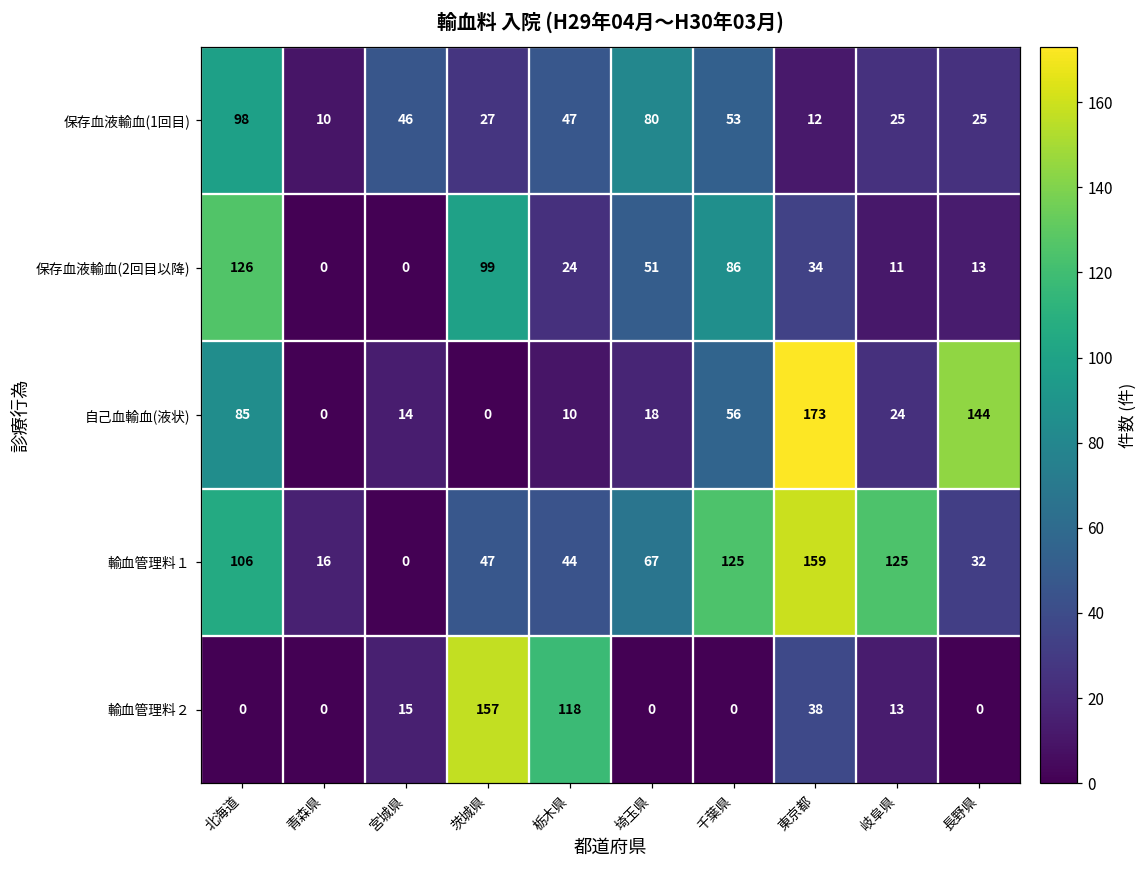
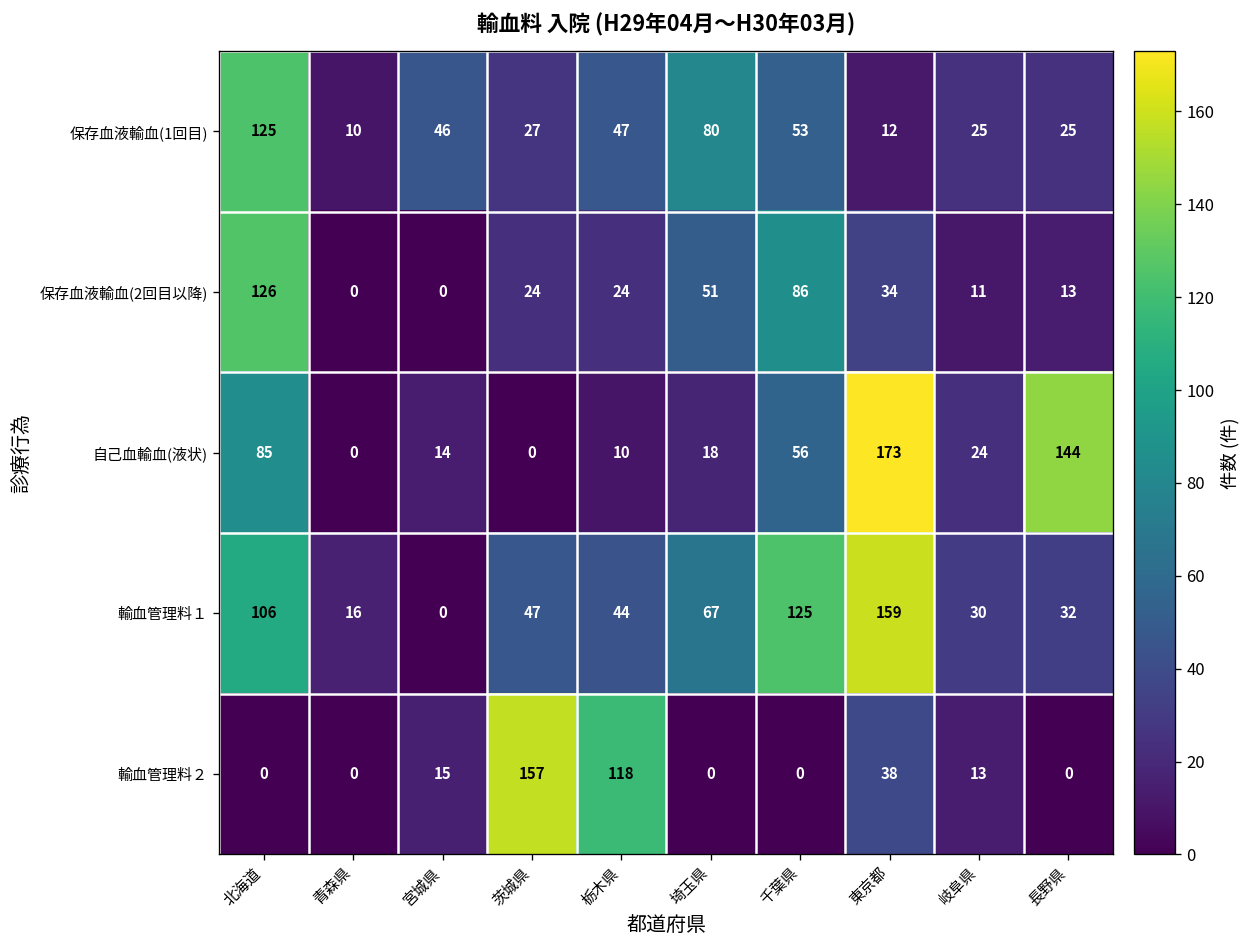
  {
    "保存血液輸血(1回目)": {
-     "北海道": 98,
+     "北海道": 125,
      "青森県": 10,
      "宮城県": 46,
      "茨城県": 27,
      "栃木県": 47,
      "埼玉県": 80,
      "千葉県": 53,
      "東京都": 12,
      "岐阜県": 25,
      "長野県": 25
    },
    "保存血液輸血(2回目以降)": {
      "北海道": 126,
      "青森県": 0,
      "宮城県": 0,
-     "茨城県": 99,
+     "茨城県": 24,
      "栃木県": 24,
      "埼玉県": 51,
      "千葉県": 86,
      "東京都": 34,
      "岐阜県": 11,
      "長野県": 13
    },
    "自己血輸血(液状)": {
      "北海道": 85,
      "青森県": 0,
      "宮城県": 14,
      "茨城県": 0,
      "栃木県": 10,
      "埼玉県": 18,
      "千葉県": 56,
      "東京都": 173,
      "岐阜県": 24,
      "長野県": 144
    },
    "輸血管理料１": {
      "北海道": 106,
      "青森県": 16,
      "宮城県": 0,
      "茨城県": 47,
      "栃木県": 44,
      "埼玉県": 67,
      "千葉県": 125,
      "東京都": 159,
-     "岐阜県": 125,
+     "岐阜県": 30,
      "長野県": 32
    },
    "輸血管理料２": {
      "北海道": 0,
      "青森県": 0,
      "宮城県": 15,
      "茨城県": 157,
      "栃木県": 118,
      "埼玉県": 0,
      "千葉県": 0,
      "東京都": 38,
      "岐阜県": 13,
      "長野県": 0
    }
  }
